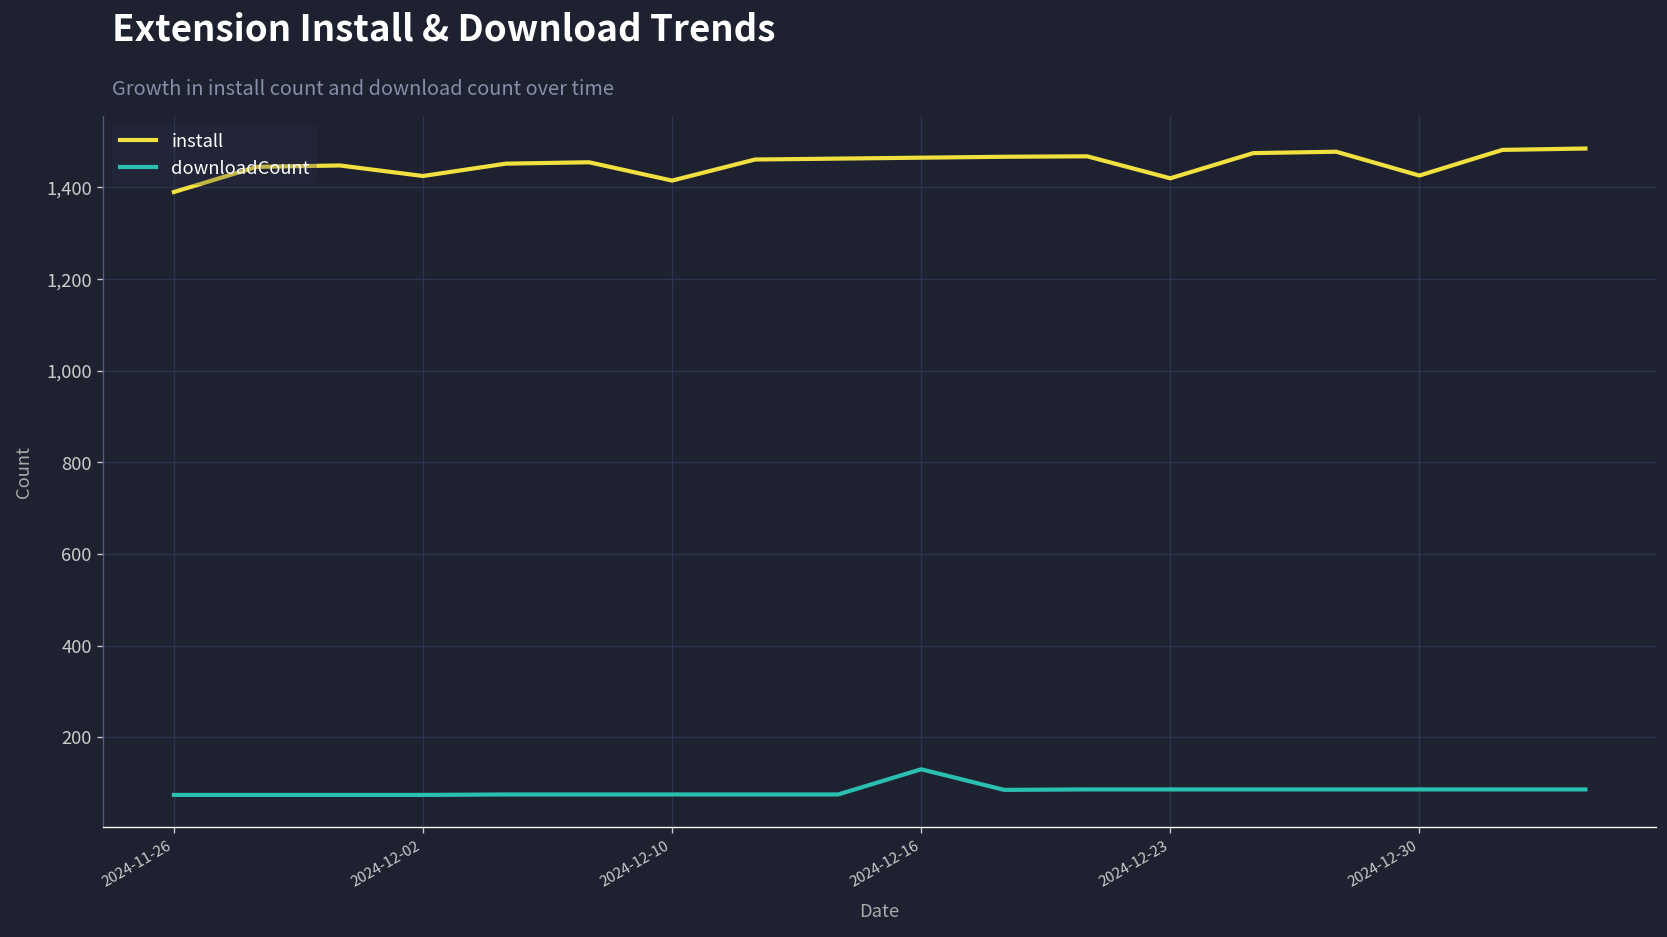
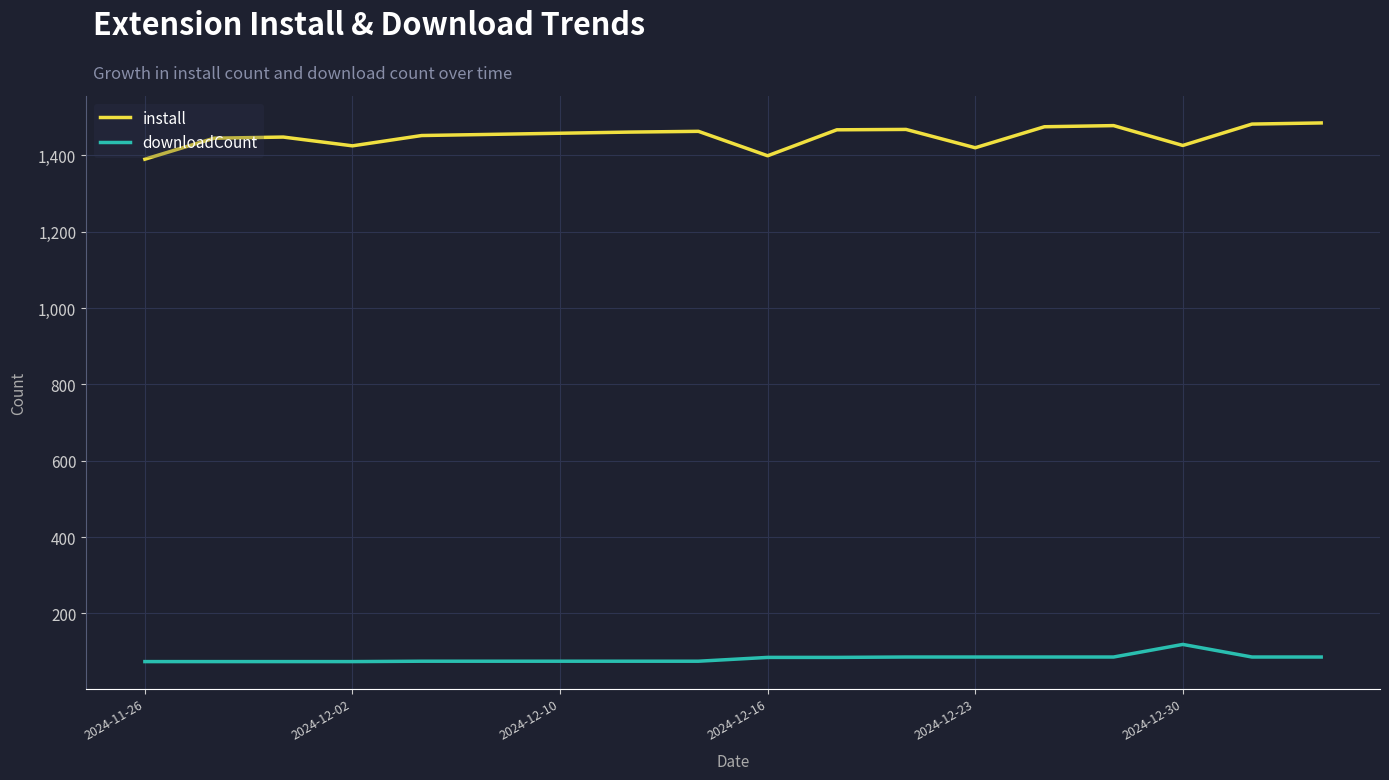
  {
    "install": {
      "2024-11-26": "1,390",
      "2024-12-02": "1,430",
-     "2024-12-10": "1,420",
-     "2024-12-16": "1,470",
+     "2024-12-10": "1,460",
+     "2024-12-16": "1,400",
      "2024-12-23": "1,420",
      "2024-12-30": "1,430"
    },
    "downloadCount": {
      "2024-11-26": "70",
      "2024-12-02": "70",
      "2024-12-10": "80",
-     "2024-12-16": "130",
+     "2024-12-16": "90",
      "2024-12-23": "90",
-     "2024-12-30": "90"
+     "2024-12-30": "120"
    }
  }
